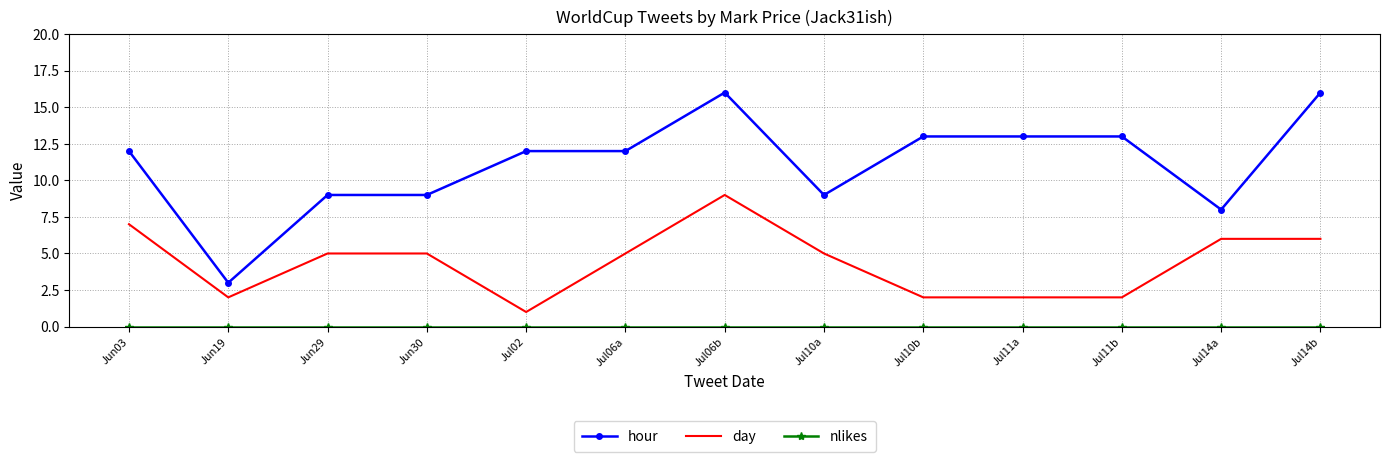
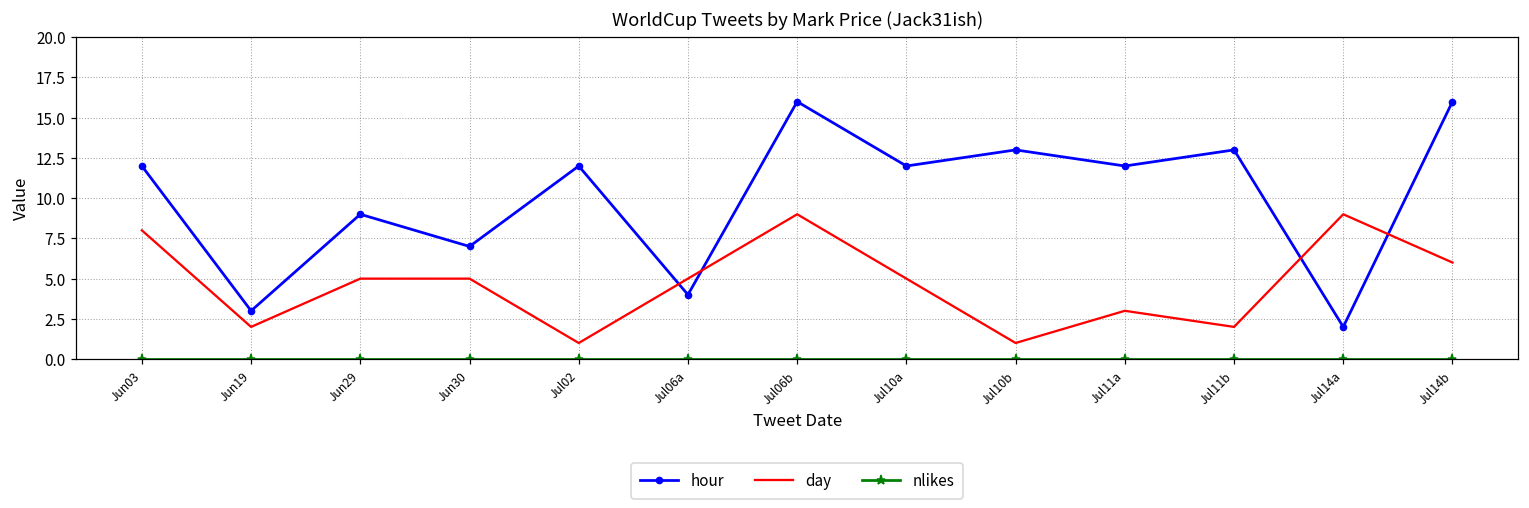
  {
    "hour": {
      "Jun03": 12,
      "Jun19": 3,
      "Jun29": 9,
-     "Jun30": 9,
+     "Jun30": 7,
      "Jul02": 12,
-     "Jul06a": 12,
+     "Jul06a": 4,
      "Jul06b": 16,
-     "Jul10a": 9,
+     "Jul10a": 12,
      "Jul10b": 13,
-     "Jul11a": 13,
+     "Jul11a": 12,
      "Jul11b": 13,
-     "Jul14a": 8,
+     "Jul14a": 2,
      "Jul14b": 16
    },
    "day": {
-     "Jun03": 7,
+     "Jun03": 8,
      "Jun19": 2,
      "Jun29": 5,
      "Jun30": 5,
      "Jul02": 1,
      "Jul06a": 5,
      "Jul06b": 9,
      "Jul10a": 5,
-     "Jul10b": 2,
-     "Jul11a": 2,
+     "Jul10b": 1,
+     "Jul11a": 3,
      "Jul11b": 2,
-     "Jul14a": 6,
+     "Jul14a": 9,
      "Jul14b": 6
    },
    "nlikes": {
      "Jun03": 0,
      "Jun19": 0,
      "Jun29": 0,
      "Jun30": 0,
      "Jul02": 0,
      "Jul06a": 0,
      "Jul06b": 0,
      "Jul10a": 0,
      "Jul10b": 0,
      "Jul11a": 0,
      "Jul11b": 0,
      "Jul14a": 0,
      "Jul14b": 0
    }
  }
